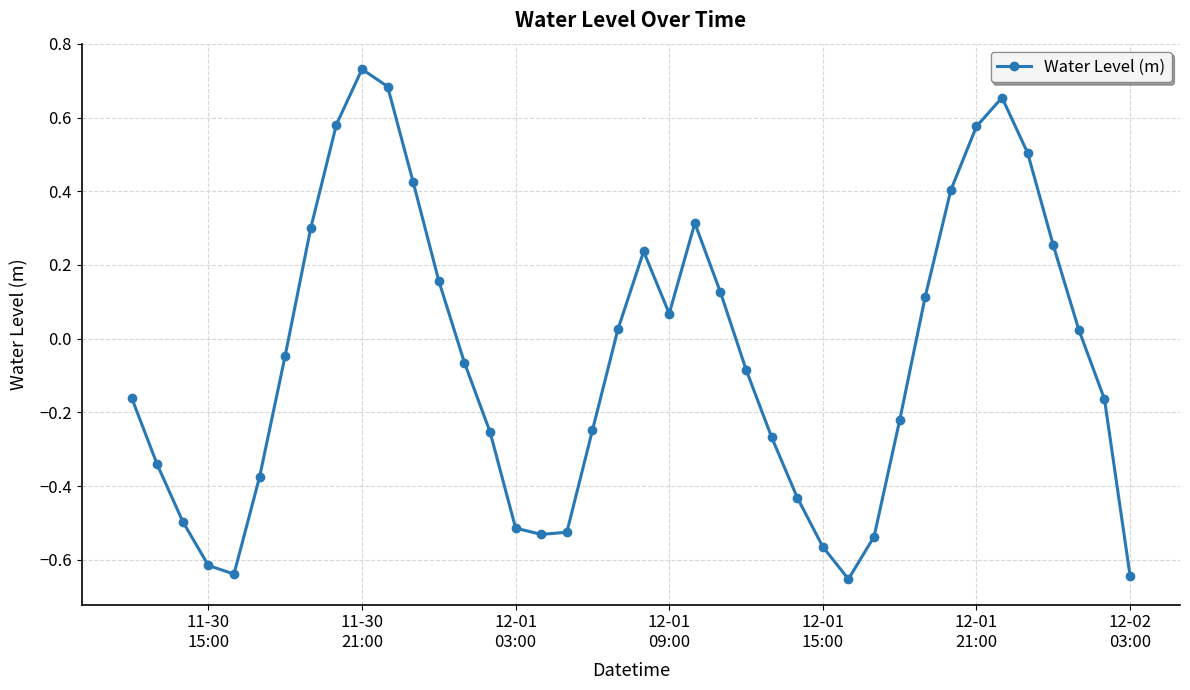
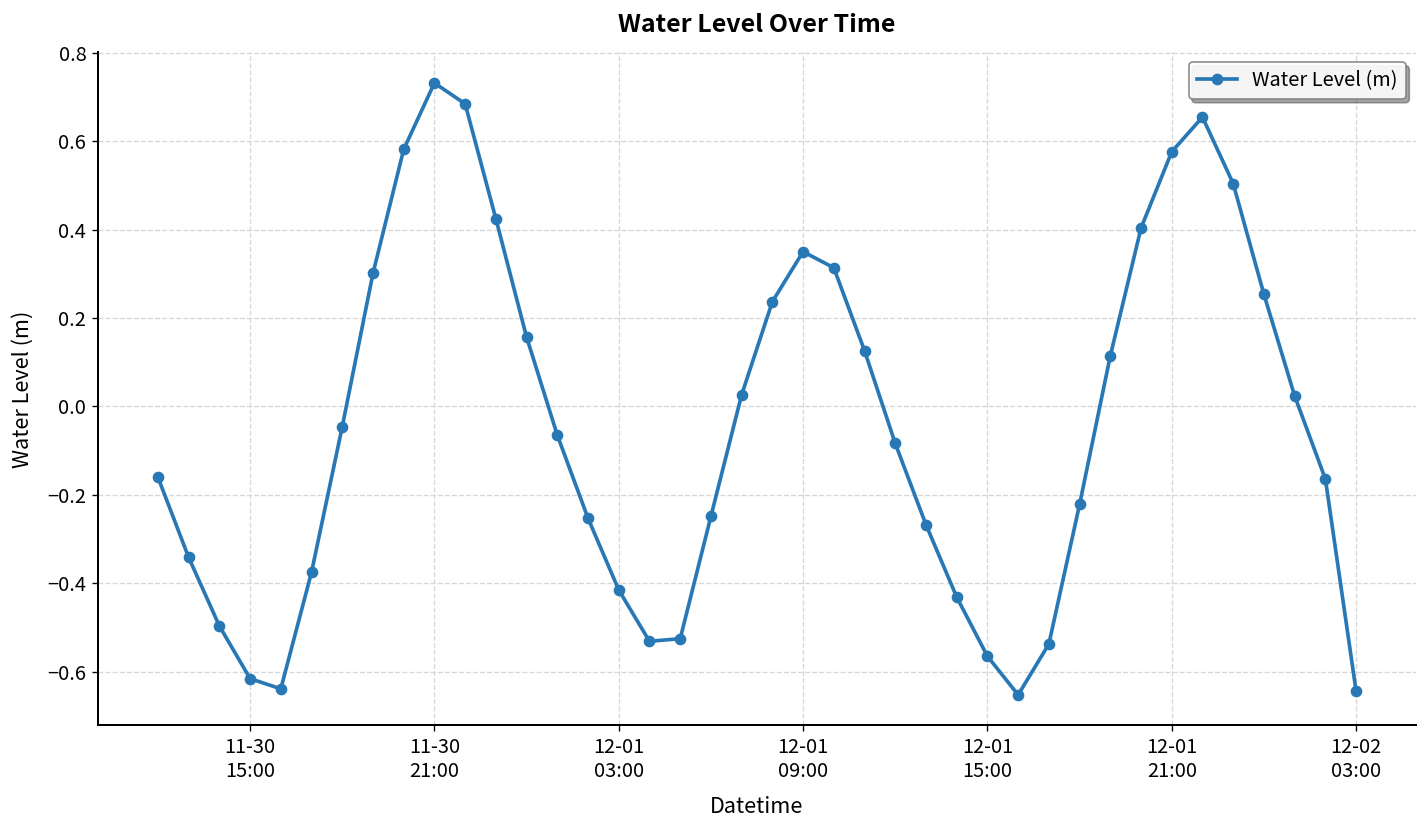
  {
    "11-30 15:00": -0.62,
    "11-30 21:00": 0.73,
-   "12-01 03:00": -0.51,
-   "12-01 09:00": 0.07,
+   "12-01 03:00": -0.42,
+   "12-01 09:00": 0.35,
    "12-01 15:00": -0.57,
    "12-01 21:00": 0.58,
    "12-02 03:00": -0.64
  }
